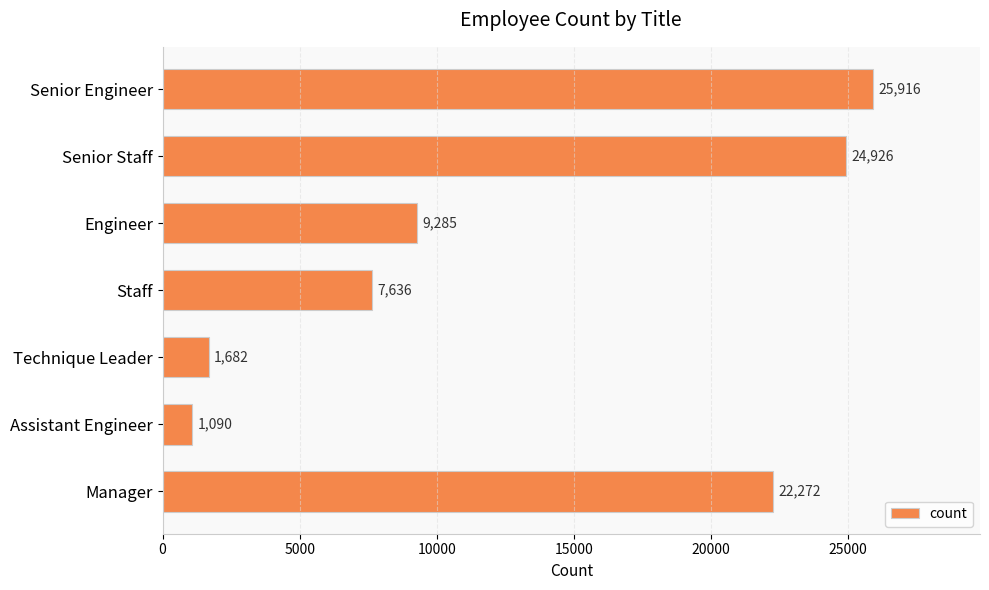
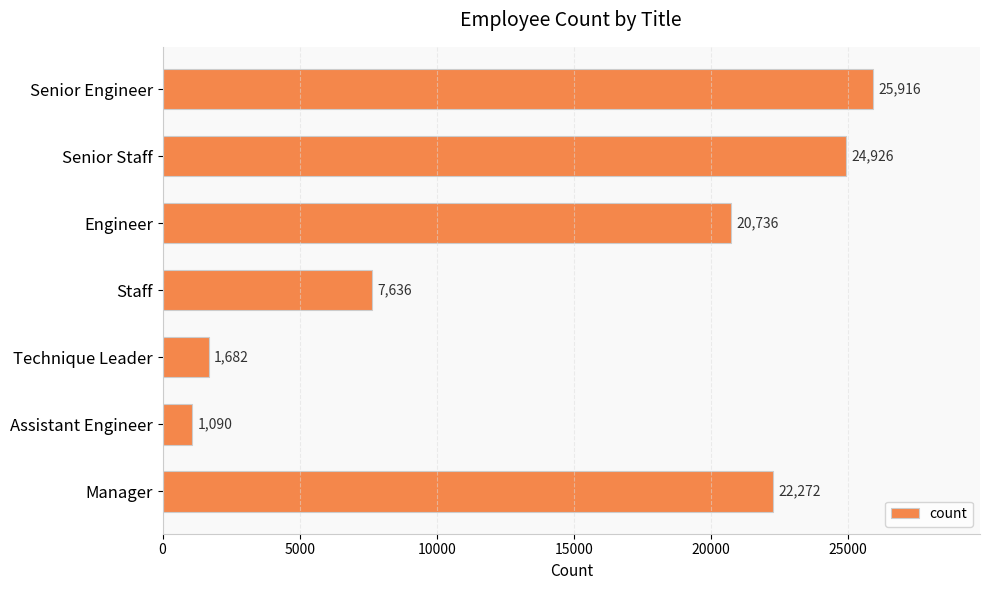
  {
    "Senior Engineer": "25,916",
    "Senior Staff": "24,926",
-   "Engineer": "9,285",
+   "Engineer": "20,736",
    "Staff": "7,636",
    "Technique Leader": "1,682",
    "Assistant Engineer": "1,090",
    "Manager": "22,272"
  }
